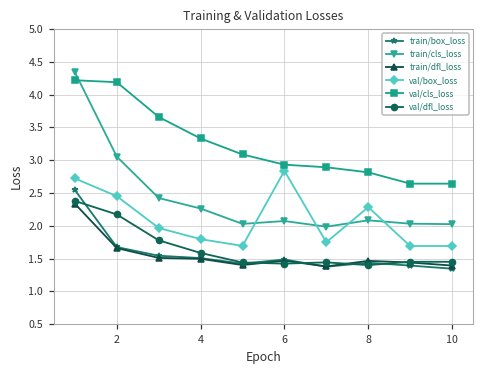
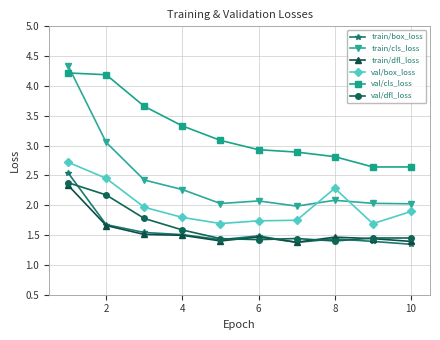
  {
    "val/box_loss": {
      "2": 2.5,
      "4": 1.8,
-     "6": 2.8,
+     "6": 1.7,
      "8": 2.3,
-     "10": 1.7
+     "10": 1.9
    }
  }
